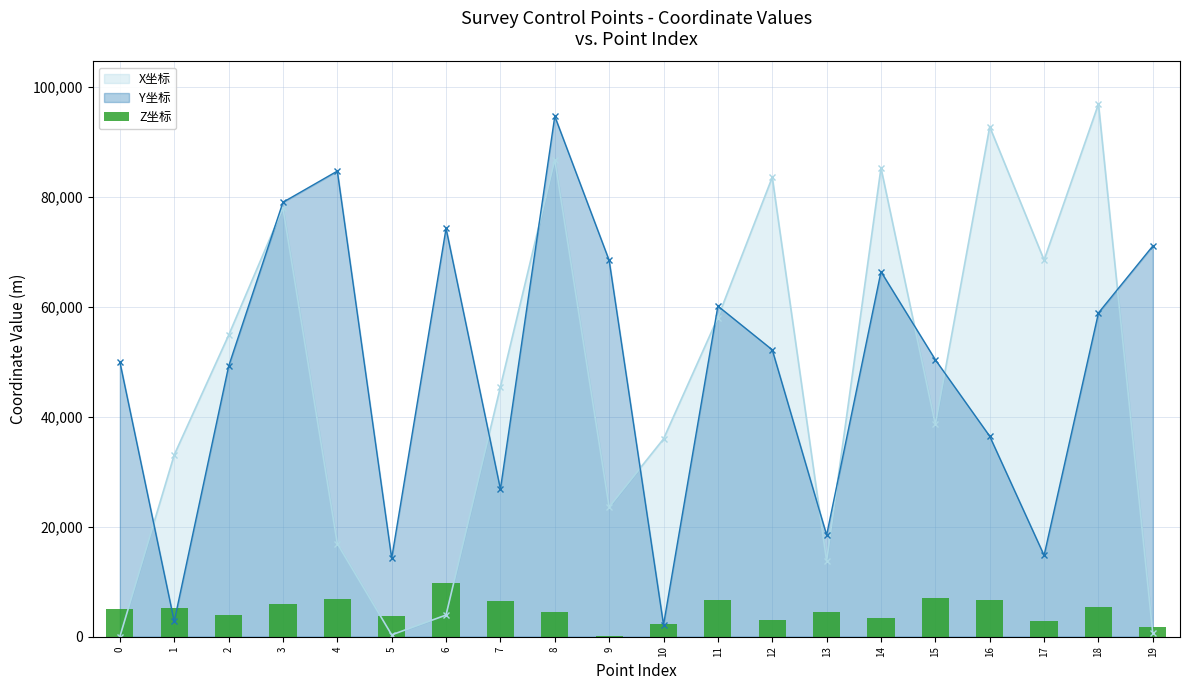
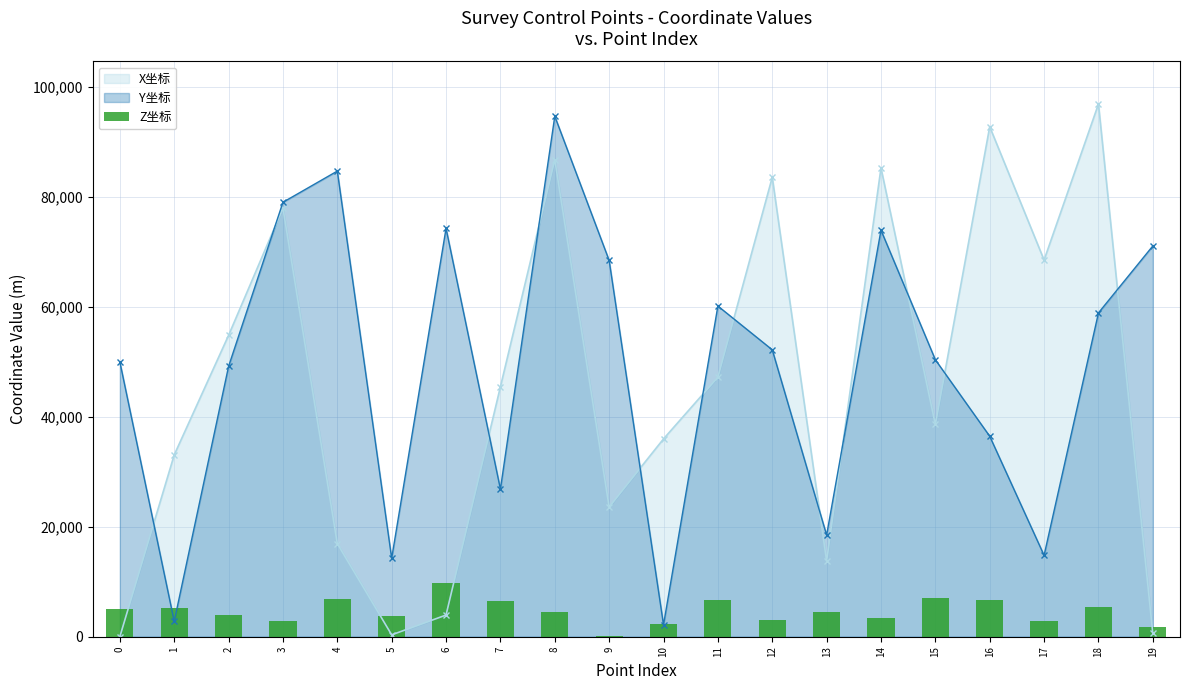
  {
    "X坐标": {
      "0": "0",
      "1": "33,000",
      "2": "55,000",
      "3": "78,000",
      "4": "17,000",
      "5": "0",
      "6": "4,000",
      "7": "45,000",
      "8": "87,000",
      "9": "24,000",
      "10": "36,000",
-     "11": "58,000",
+     "11": "47,000",
      "12": "84,000",
      "13": "14,000",
      "14": "85,000",
      "15": "39,000",
      "16": "93,000",
      "17": "69,000",
      "18": "97,000",
      "19": "1,000"
    },
    "Z坐标": {
      "0": "5,000",
      "1": "5,000",
      "2": "4,000",
-     "3": "6,000",
+     "3": "3,000",
      "4": "7,000",
      "5": "4,000",
      "6": "10,000",
      "7": "6,000",
      "8": "4,000",
      "10": "2,000",
      "11": "7,000",
      "12": "3,000",
      "13": "4,000",
      "14": "3,000",
      "15": "7,000",
      "16": "7,000",
      "17": "3,000",
      "18": "5,000",
      "19": "2,000"
    },
    "Y坐标": {
      "0": "50,000",
      "1": "3,000",
      "2": "49,000",
      "3": "79,000",
      "4": "85,000",
      "5": "14,000",
      "6": "74,000",
      "7": "27,000",
      "8": "95,000",
      "9": "68,000",
      "10": "2,000",
      "11": "60,000",
      "12": "52,000",
      "13": "18,000",
-     "14": "66,000",
+     "14": "74,000",
      "15": "50,000",
      "16": "36,000",
      "17": "15,000",
      "18": "59,000",
      "19": "71,000"
    }
  }
